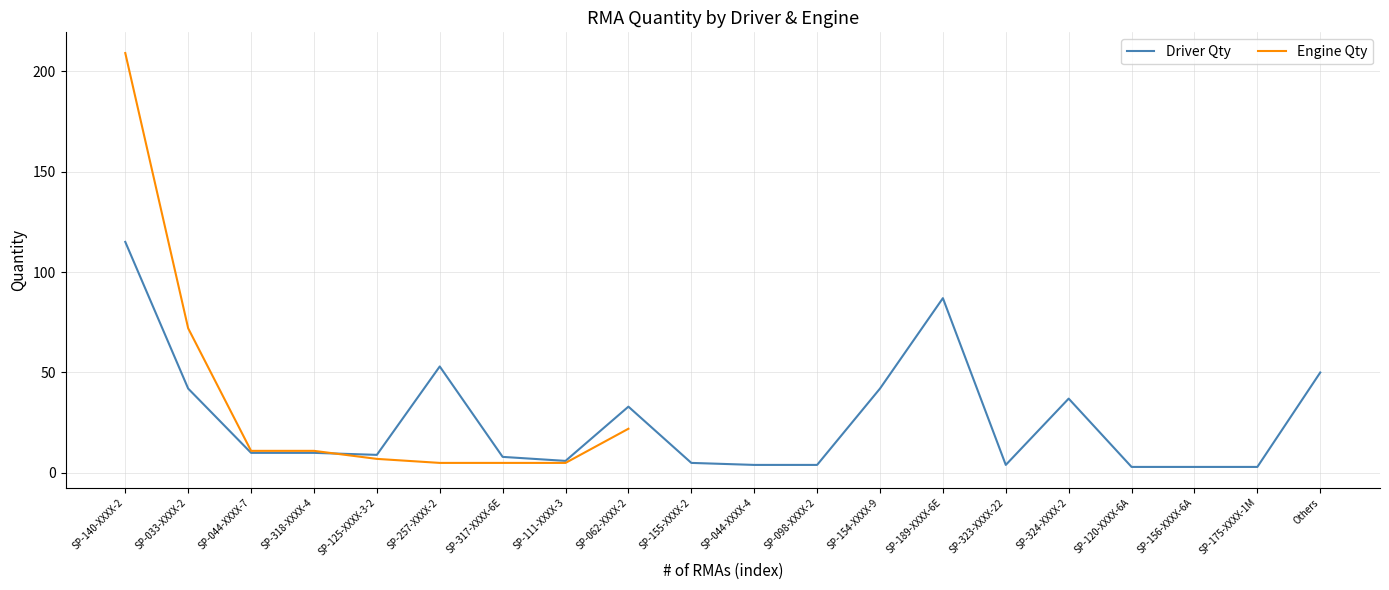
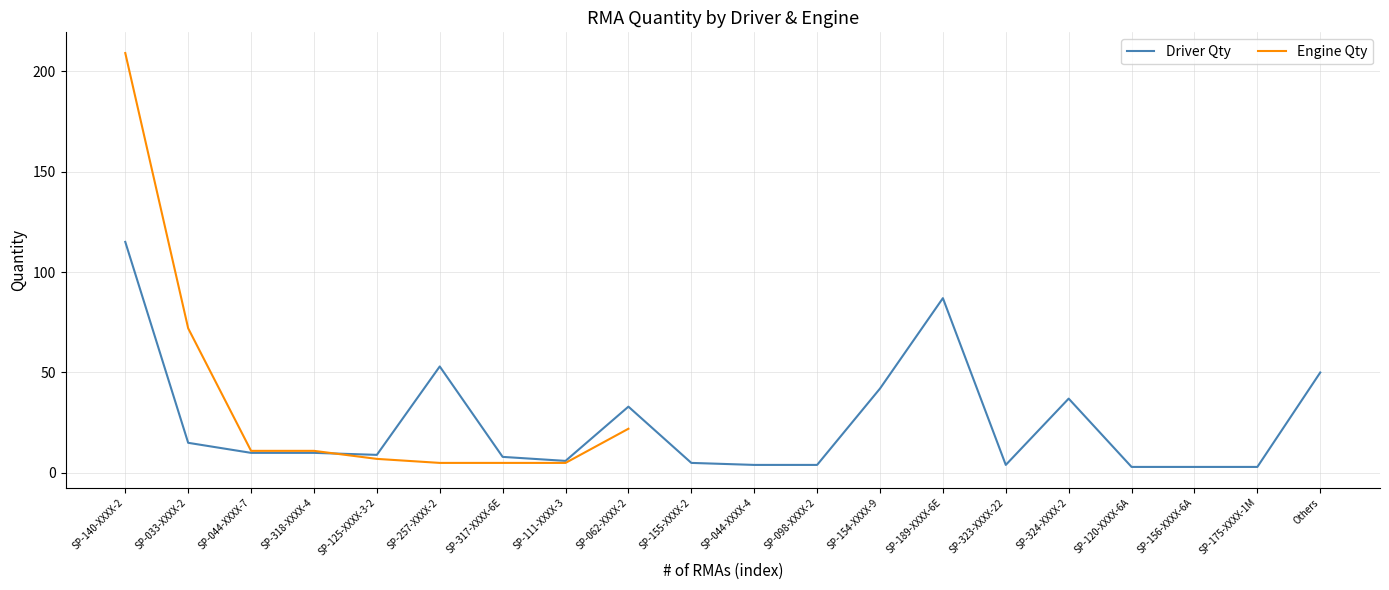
  {
    "Driver Qty": {
      "SP-140-XXXX-2": 115,
-     "SP-033-XXXX-2": 42,
+     "SP-033-XXXX-2": 15,
      "SP-125-XXXX-3-2": 9,
      "SP-257-XXXX-2": 53,
      "SP-317-XXXX-6E": 8,
      "SP-062-XXXX-2": 33,
      "SP-155-XXXX-2": 5,
      "SP-044-XXXX-4": 4,
      "SP-098-XXXX-2": 4,
      "SP-154-XXXX-9": 42,
      "SP-189-XXXX-6E": 87,
      "SP-323-XXXX-22": 4,
      "SP-324-XXXX-2": 37,
      "SP-120-XXXX-6A": 3,
      "SP-156-XXXX-6A": 3,
      "SP-175-XXXX-1M": 3,
      "Others": 50
    },
    "Engine Qty": {
      "SP-140-XXXX-2": 209,
      "SP-033-XXXX-2": 72,
      "SP-125-XXXX-3-2": 7,
      "SP-257-XXXX-2": 5,
      "SP-317-XXXX-6E": 5,
      "SP-062-XXXX-2": 22
    }
  }
